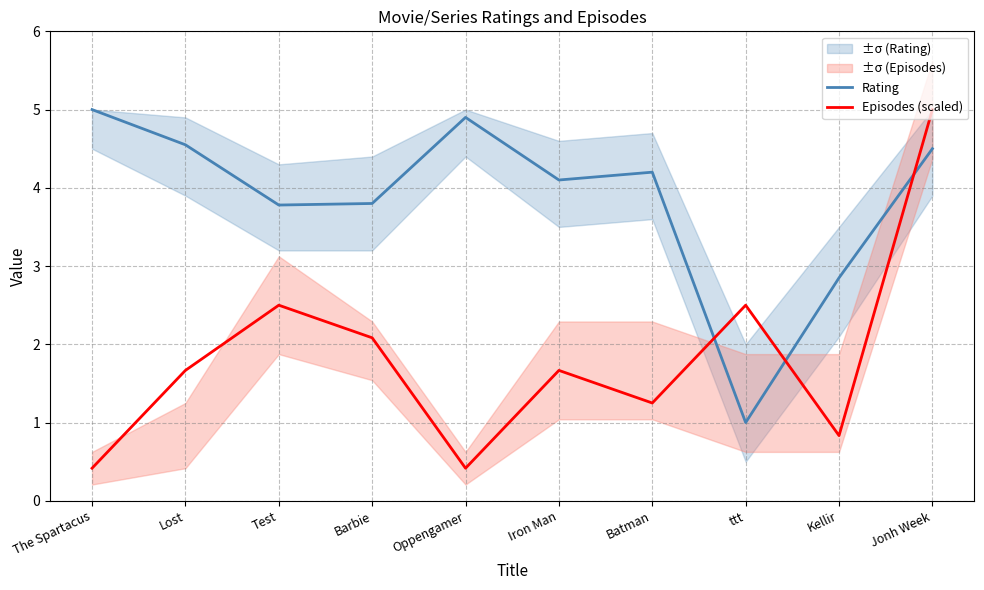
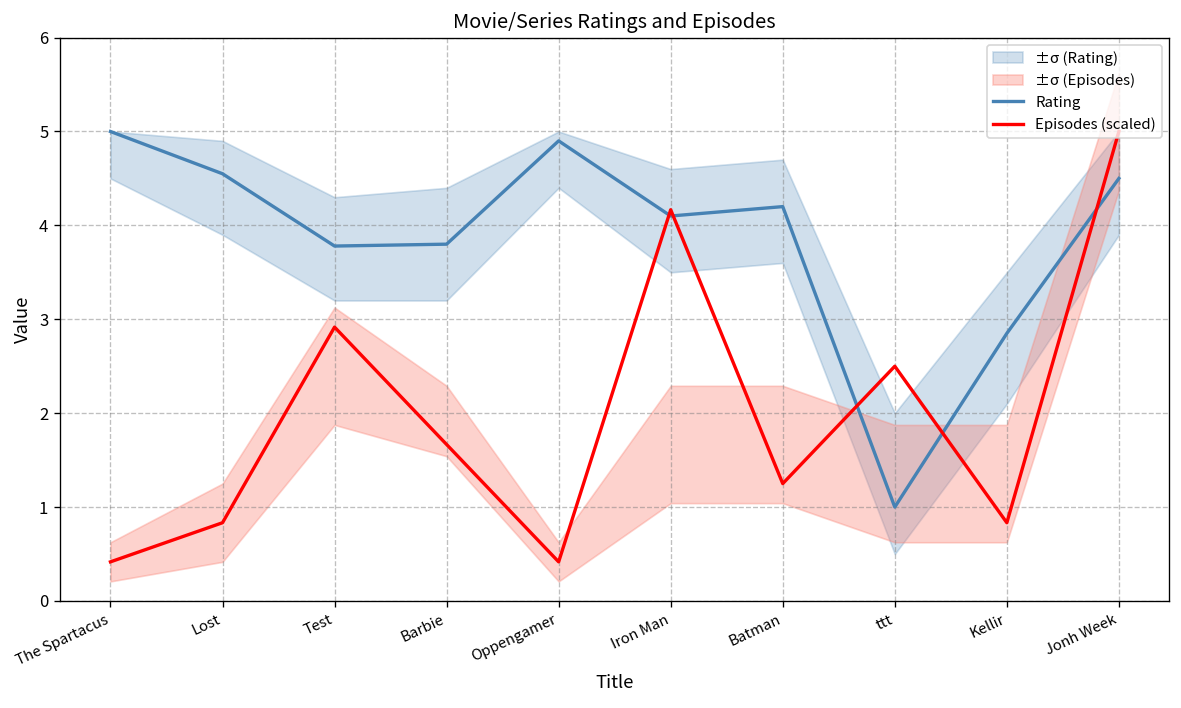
  {
    "Episodes (scaled)": {
      "The Spartacus": 0.4,
-     "Lost": 1.7,
-     "Test": 2.5,
-     "Barbie": 2.1,
+     "Lost": 0.8,
+     "Test": 2.9,
+     "Barbie": 1.7,
      "Oppengamer": 0.4,
-     "Iron Man": 1.7,
+     "Iron Man": 4.2,
      "Batman": 1.3,
      "ttt": 2.5,
      "Kellir": 0.8
    }
  }
